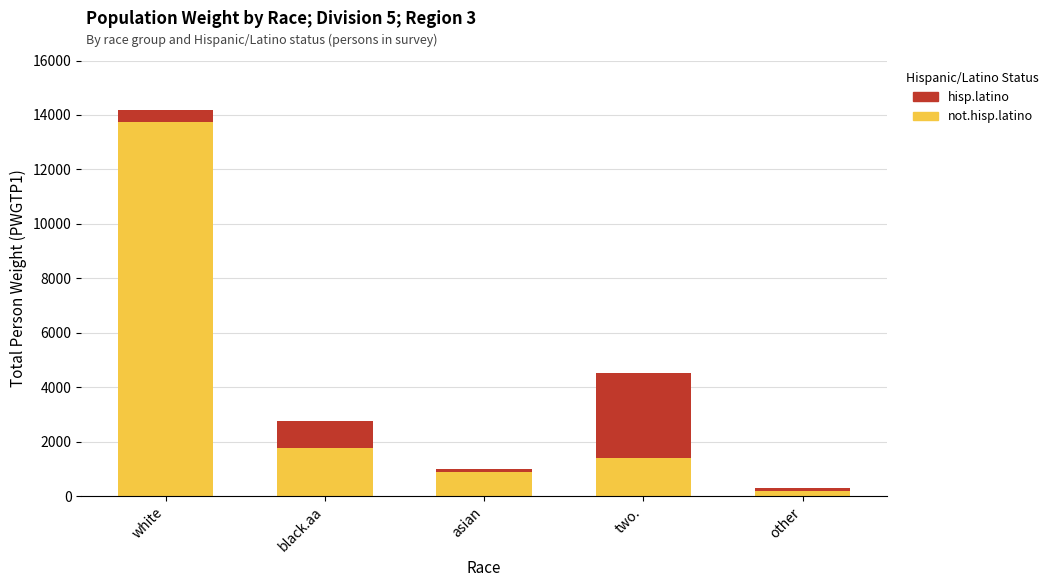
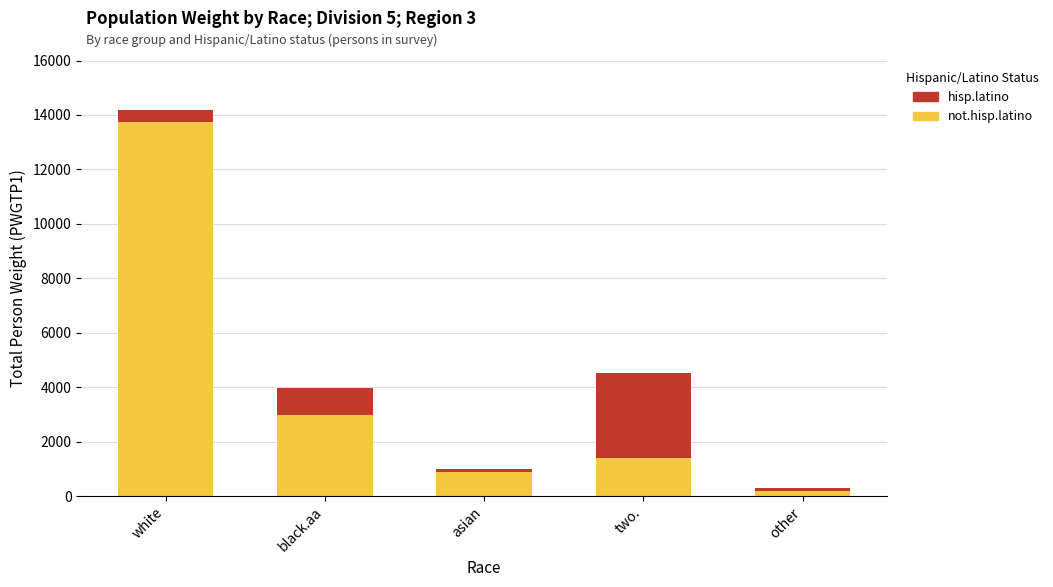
  {
    "not.hisp.latino": {
      "white": 13800,
-     "black.aa": 1800,
+     "black.aa": 3000,
      "asian": 900,
      "two.": 1400,
      "other": 200
    },
    "hisp.latino": {
      "white": 400,
      "black.aa": 1000,
      "two.": 3100
    }
  }
